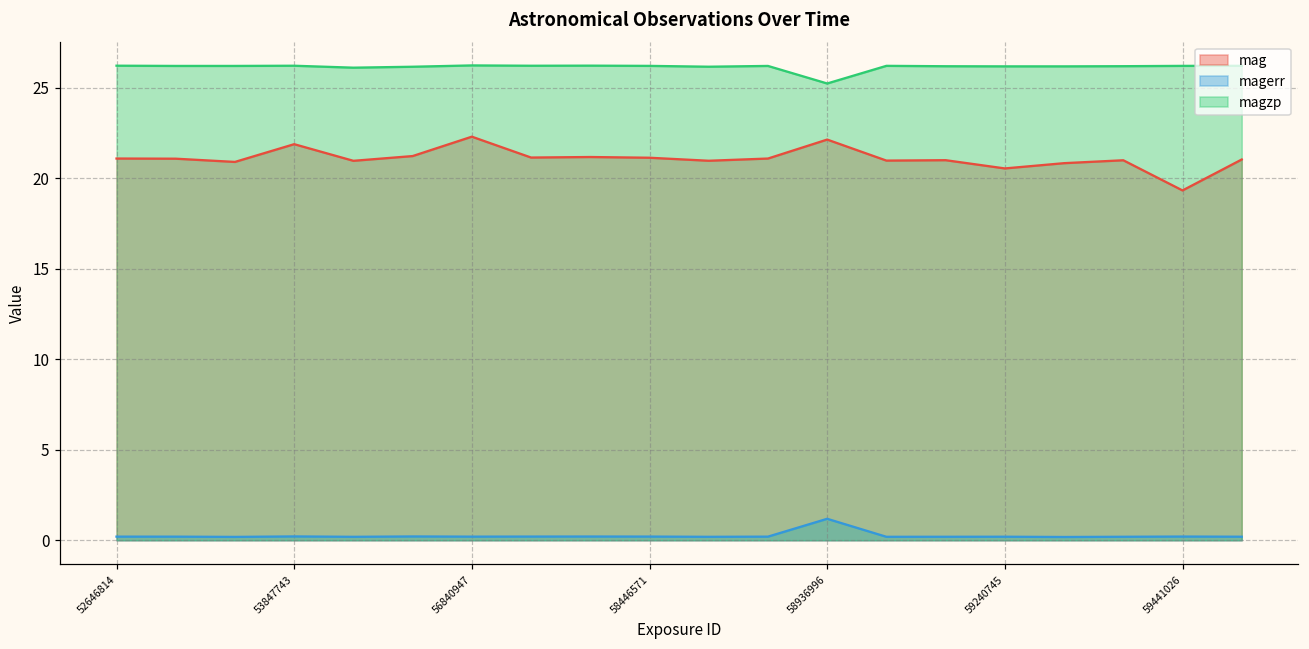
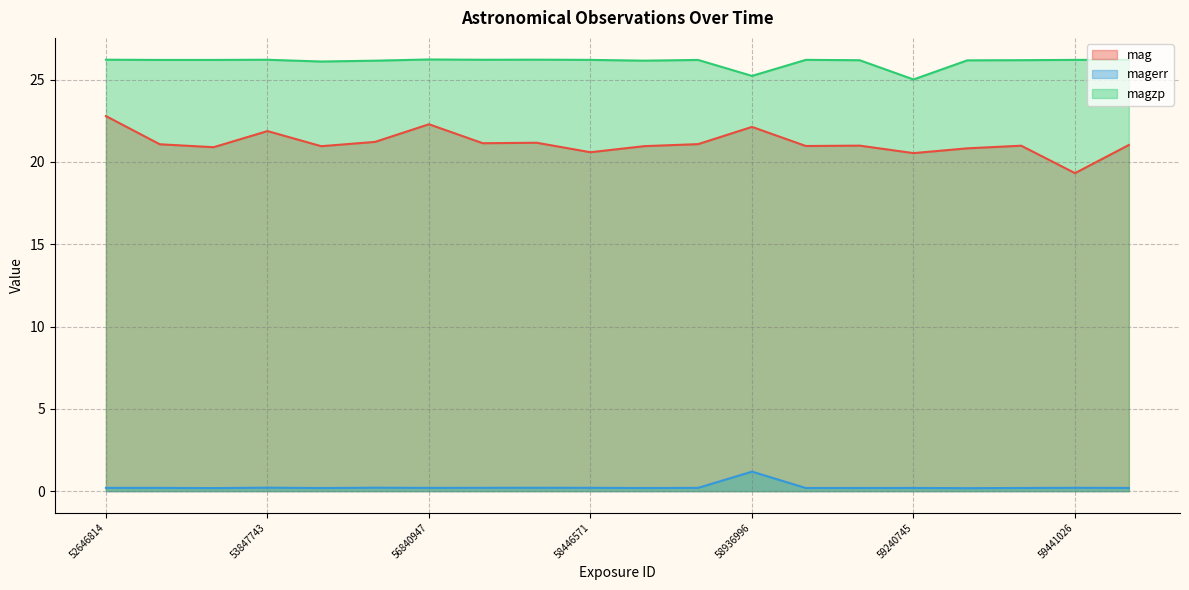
  {
    "mag": {
-     "52646814": 21.1,
+     "52646814": 22.8,
      "53847743": 21.9,
      "56840947": 22.3,
-     "58446571": 21.1,
+     "58446571": 20.6,
      "58936996": 22.1,
      "59240745": 20.5,
      "59441026": 19.3
    },
    "magerr": {
      "52646814": 0.2,
      "53847743": 0.2,
      "56840947": 0.2,
      "58446571": 0.2,
      "58936996": 1.2,
      "59240745": 0.2,
      "59441026": 0.2
    },
    "magzp": {
      "52646814": 26.2,
      "53847743": 26.2,
      "56840947": 26.2,
      "58446571": 26.2,
      "58936996": 25.2,
-     "59240745": 26.2,
+     "59240745": 25.0,
      "59441026": 26.2
    }
  }
